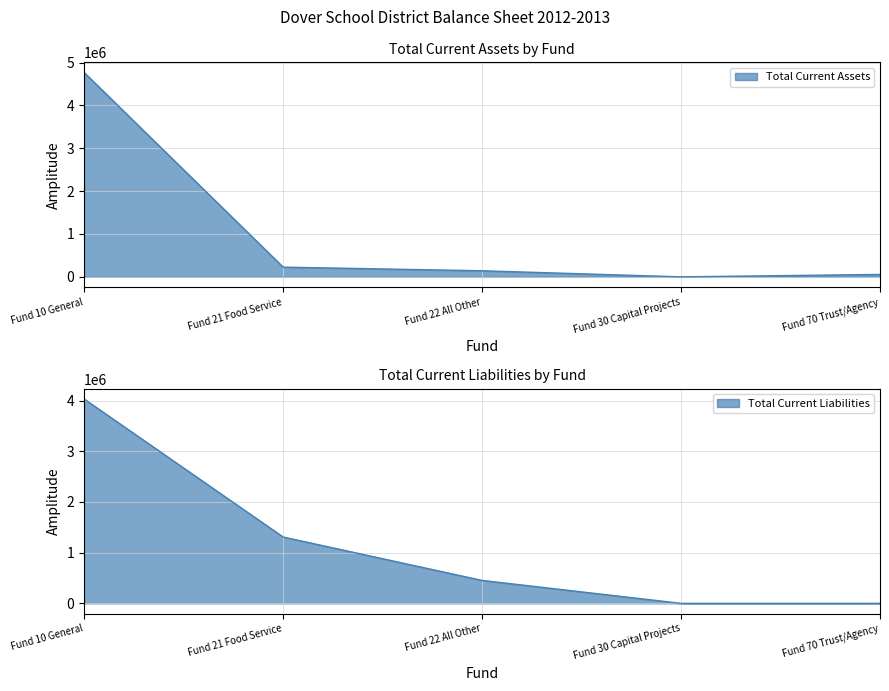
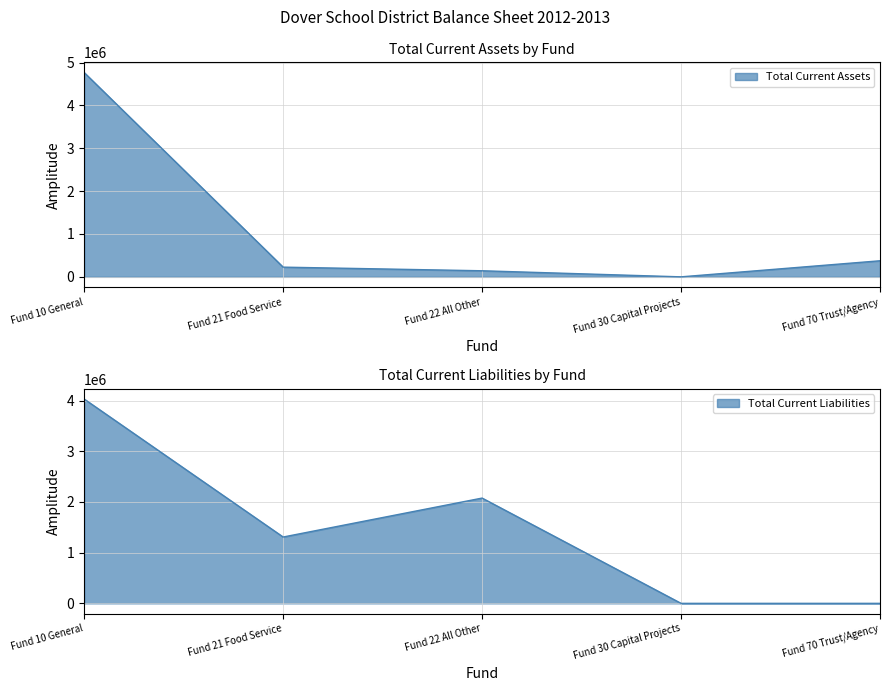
  {
    "Total Current Assets by Fund": {
      "Fund 10 General": 4800000,
      "Fund 21 Food Service": 200000,
      "Fund 22 All Other": 100000,
      "Fund 30 Capital Projects": 0,
-     "Fund 70 Trust/Agency": 100000
+     "Fund 70 Trust/Agency": 400000
    },
    "Total Current Liabilities by Fund": {
      "Fund 10 General": 4000000,
      "Fund 21 Food Service": 1300000,
-     "Fund 22 All Other": 500000,
+     "Fund 22 All Other": 2100000,
      "Fund 30 Capital Projects": 0,
      "Fund 70 Trust/Agency": 0
    }
  }
